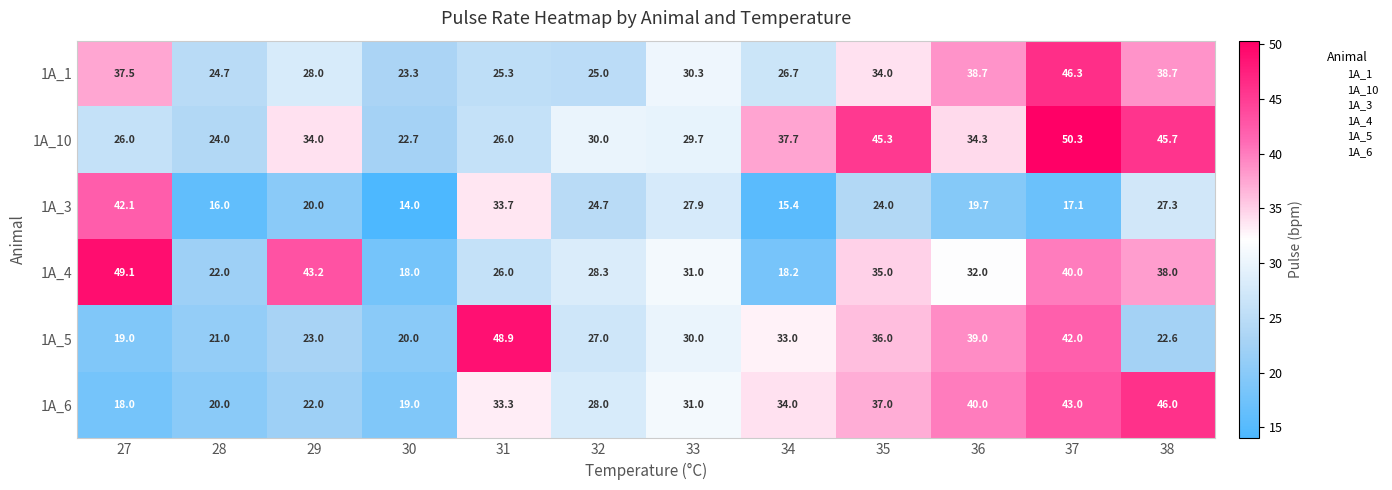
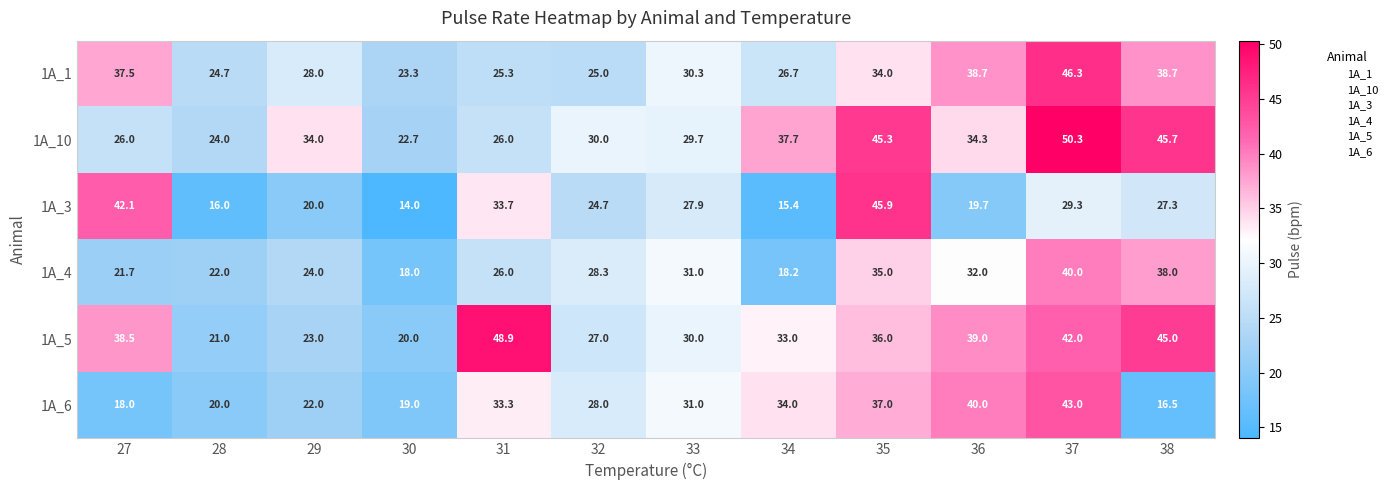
  {
    "1A_1": {
      "27": 37.5,
      "28": 24.7,
      "29": 28.0,
      "30": 23.3,
      "31": 25.3,
      "32": 25.0,
      "33": 30.3,
      "34": 26.7,
      "35": 34.0,
      "36": 38.7,
      "37": 46.3,
      "38": 38.7
    },
    "1A_10": {
      "27": 26.0,
      "28": 24.0,
      "29": 34.0,
      "30": 22.7,
      "31": 26.0,
      "32": 30.0,
      "33": 29.7,
      "34": 37.7,
      "35": 45.3,
      "36": 34.3,
      "37": 50.3,
      "38": 45.7
    },
    "1A_3": {
      "27": 42.1,
      "28": 16.0,
      "29": 20.0,
      "30": 14.0,
      "31": 33.7,
      "32": 24.7,
      "33": 27.9,
      "34": 15.4,
-     "35": 24.0,
+     "35": 45.9,
      "36": 19.7,
-     "37": 17.1,
+     "37": 29.3,
      "38": 27.3
    },
    "1A_4": {
-     "27": 49.1,
+     "27": 21.7,
      "28": 22.0,
-     "29": 43.2,
+     "29": 24.0,
      "30": 18.0,
      "31": 26.0,
      "32": 28.3,
      "33": 31.0,
      "34": 18.2,
      "35": 35.0,
      "36": 32.0,
      "37": 40.0,
      "38": 38.0
    },
    "1A_5": {
-     "27": 19.0,
+     "27": 38.5,
      "28": 21.0,
      "29": 23.0,
      "30": 20.0,
      "31": 48.9,
      "32": 27.0,
      "33": 30.0,
      "34": 33.0,
      "35": 36.0,
      "36": 39.0,
      "37": 42.0,
-     "38": 22.6
+     "38": 45.0
    },
    "1A_6": {
      "27": 18.0,
      "28": 20.0,
      "29": 22.0,
      "30": 19.0,
      "31": 33.3,
      "32": 28.0,
      "33": 31.0,
      "34": 34.0,
      "35": 37.0,
      "36": 40.0,
      "37": 43.0,
-     "38": 46.0
+     "38": 16.5
    }
  }
